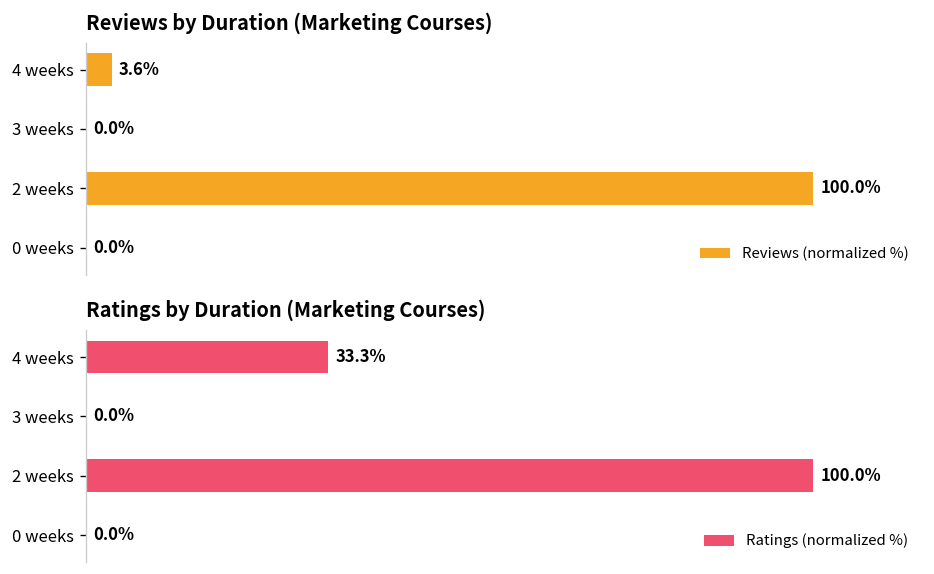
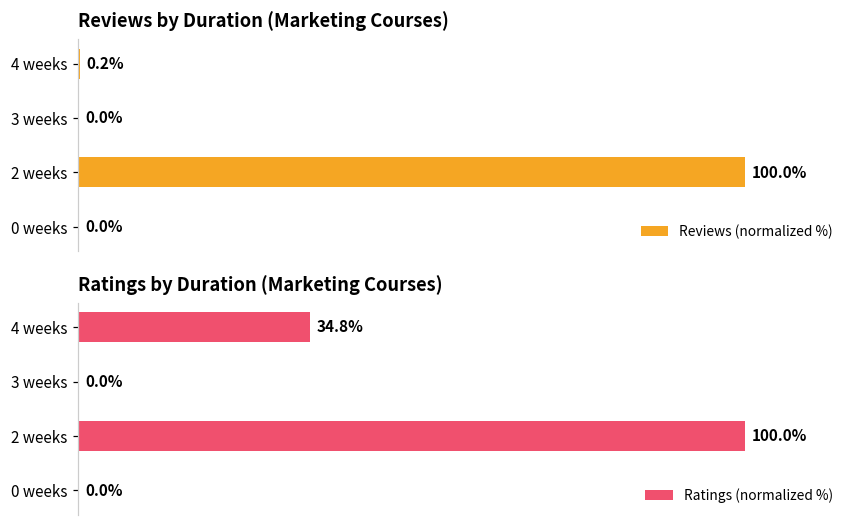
  {
    "Reviews by Duration (Marketing Courses)": {
-     "4 weeks": "3.6%",
+     "4 weeks": "0.2%",
      "3 weeks": "0.0%",
      "2 weeks": "100.0%",
      "0 weeks": "0.0%"
    },
    "Ratings by Duration (Marketing Courses)": {
-     "4 weeks": "33.3%",
+     "4 weeks": "34.8%",
      "3 weeks": "0.0%",
      "2 weeks": "100.0%",
      "0 weeks": "0.0%"
    }
  }
